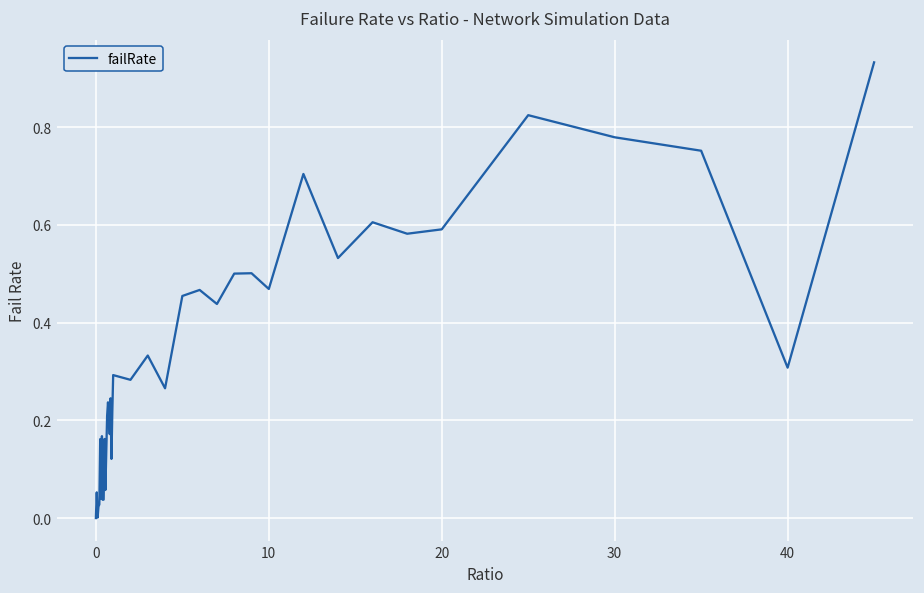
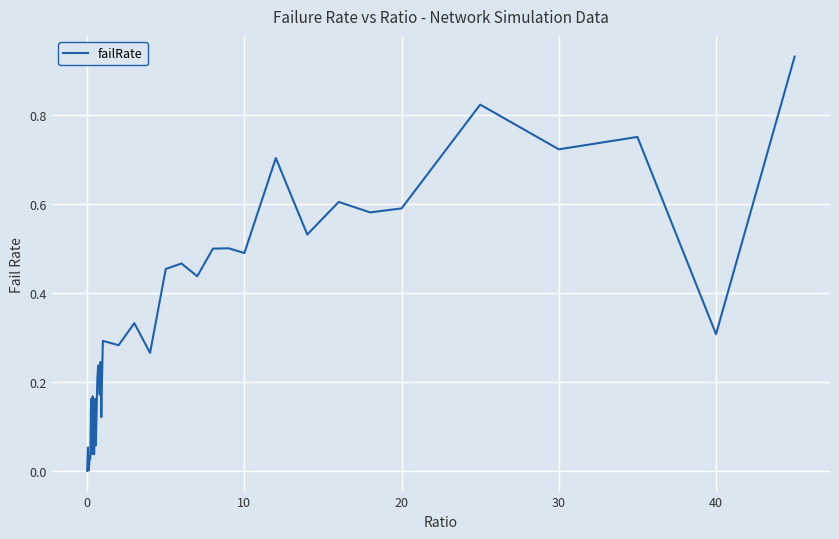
  {
    "0": 0.00,
-   "10": 0.47,
+   "10": 0.49,
    "20": 0.59,
-   "30": 0.78,
+   "30": 0.72,
    "40": 0.31
  }
